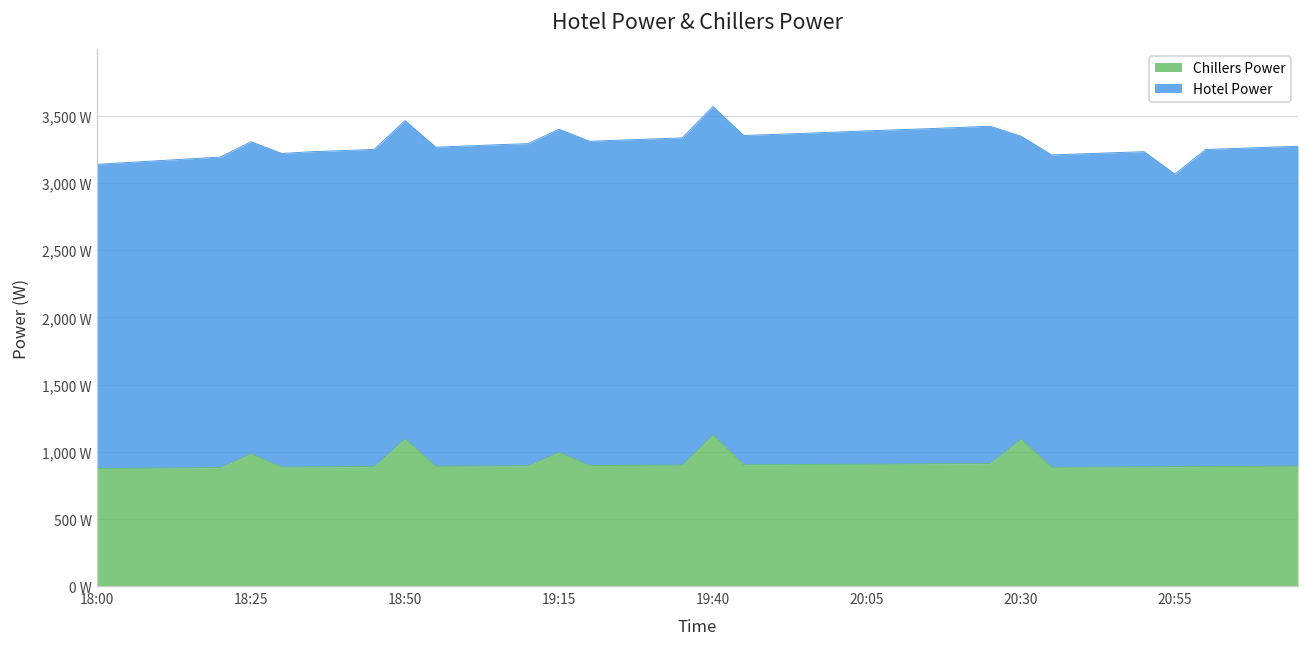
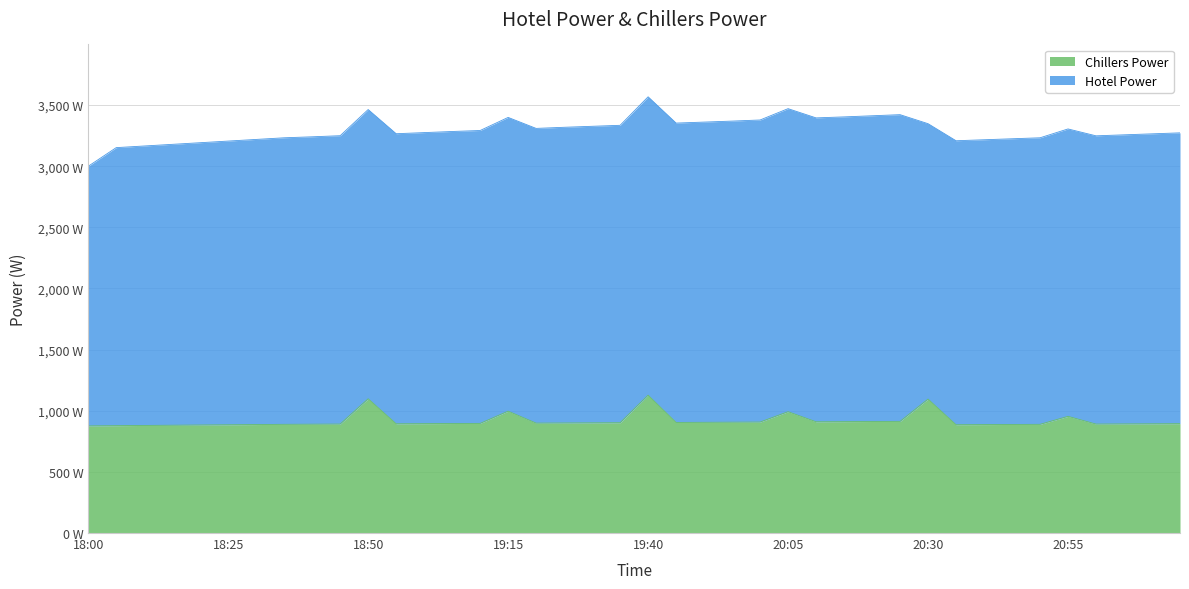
  {
    "Chillers Power": {
      "18:00": "880 W",
-     "18:25": "990 W",
+     "18:25": "890 W",
      "18:50": "1,100 W",
      "19:15": "1,000 W",
      "19:40": "1,130 W",
-     "20:05": "910 W",
+     "20:05": "990 W",
      "20:30": "1,100 W",
-     "20:55": "890 W"
+     "20:55": "950 W"
    },
    "Hotel Power": {
-     "18:00": "2,260 W",
+     "18:00": "2,120 W",
      "18:25": "2,320 W",
      "18:50": "2,370 W",
      "19:15": "2,400 W",
      "19:40": "2,440 W",
      "20:05": "2,480 W",
      "20:30": "2,250 W",
-     "20:55": "2,180 W"
+     "20:55": "2,350 W"
    }
  }
